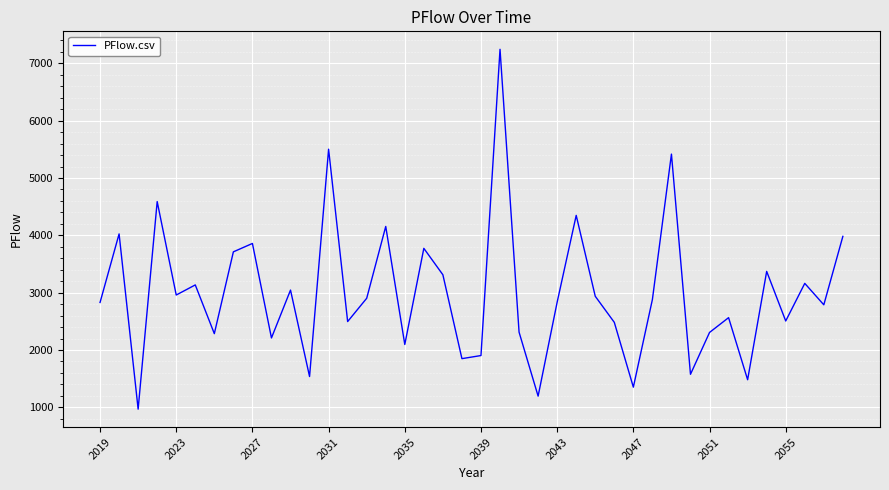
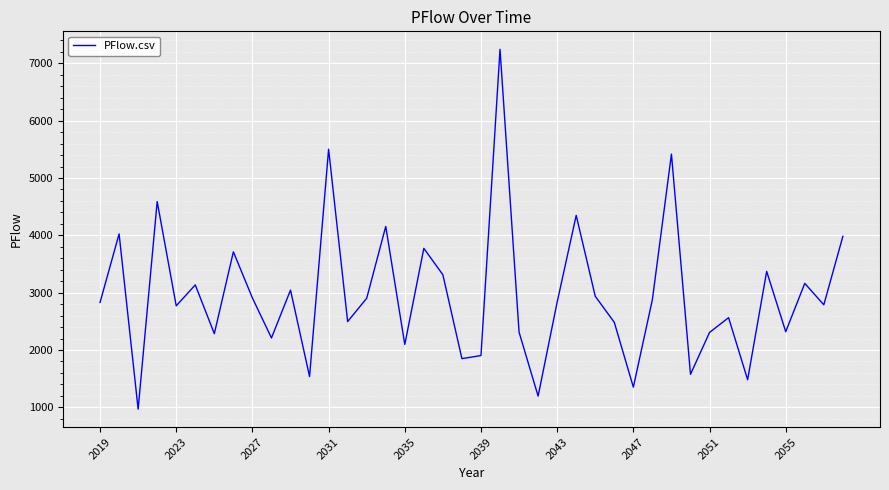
  {
    "2019": 2800,
-   "2023": 3000,
-   "2027": 3900,
+   "2023": 2800,
+   "2027": 2900,
    "2031": 5500,
    "2035": 2100,
    "2039": 1900,
    "2043": 2800,
    "2047": 1400,
    "2051": 2300,
-   "2055": 2500
+   "2055": 2300
  }
